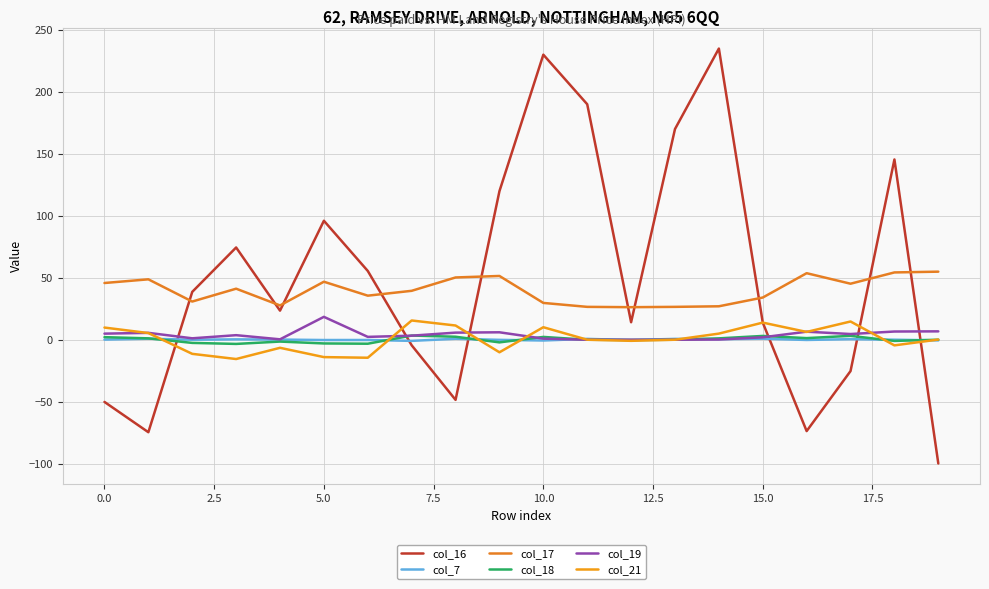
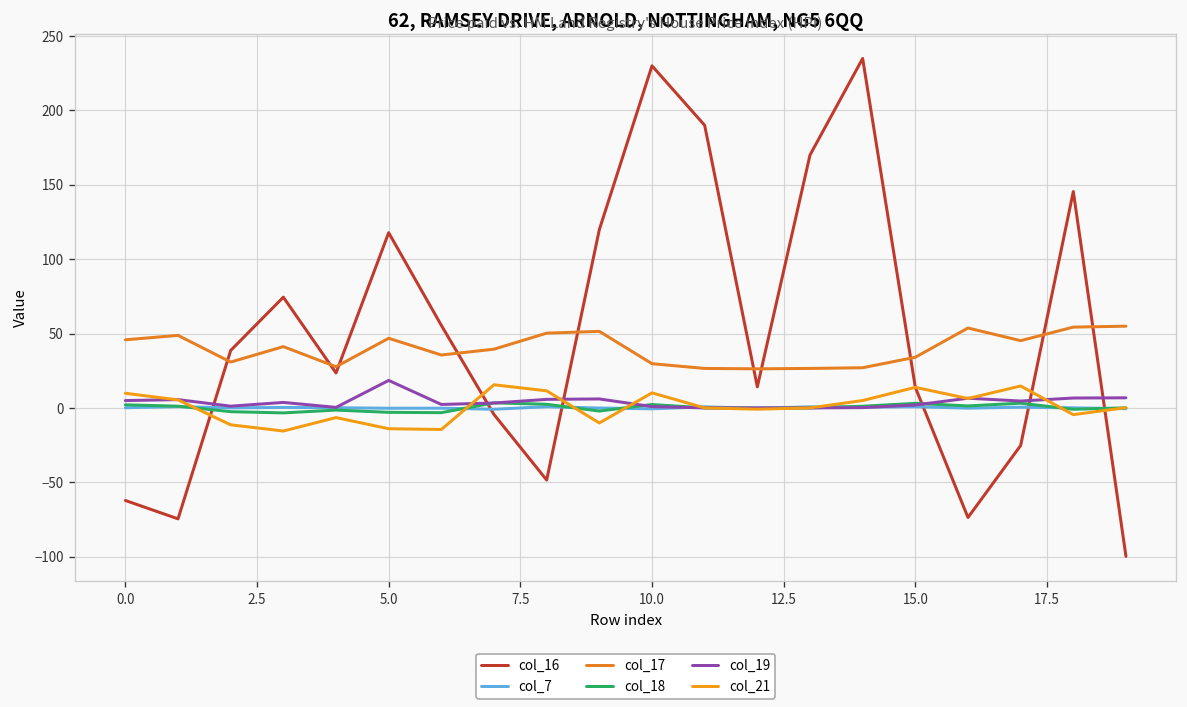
  {
    "col_16": {
-     "0.0": -50,
-     "5.0": 96,
+     "0.0": -62,
+     "5.0": 118,
      "10.0": 230
    },
    "col_7": {
      "5.0": 0
    },
    "col_18": {
      "5.0": -3
    },
    "col_19": {
      "0.0": 5,
      "5.0": 18
    }
  }
